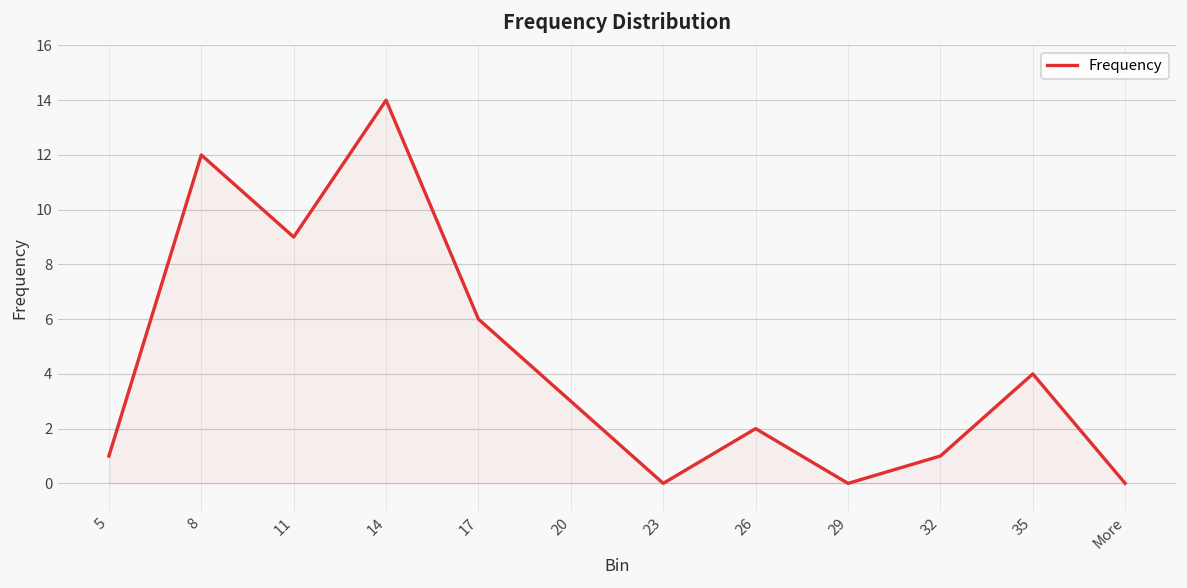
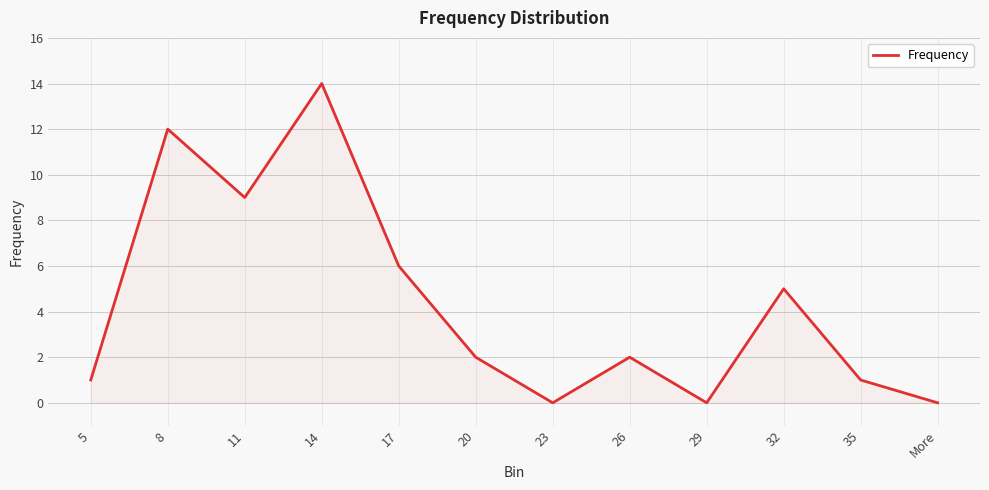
  {
    "5": 1,
    "8": 12,
    "11": 9,
    "14": 14,
    "17": 6,
-   "20": 3,
+   "20": 2,
    "23": 0,
    "26": 2,
    "29": 0,
-   "32": 1,
-   "35": 4,
+   "32": 5,
+   "35": 1,
    "More": 0
  }
